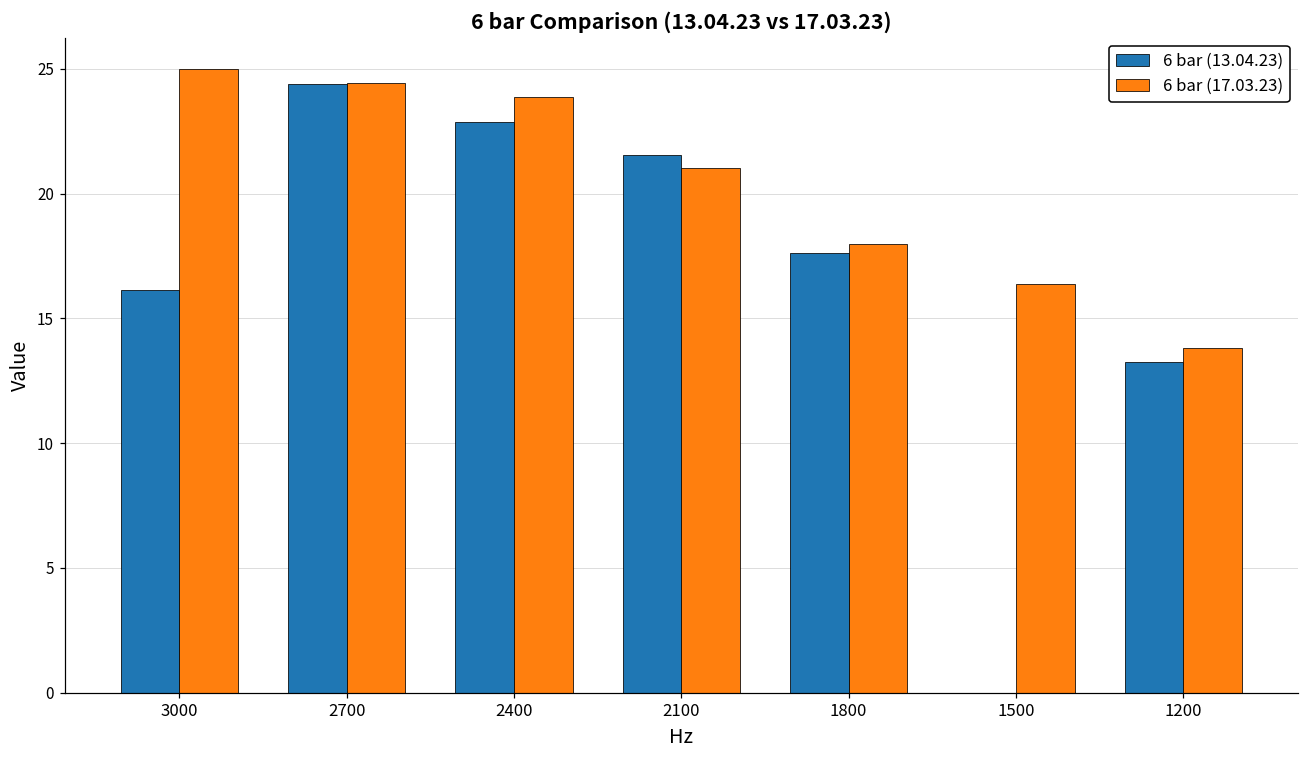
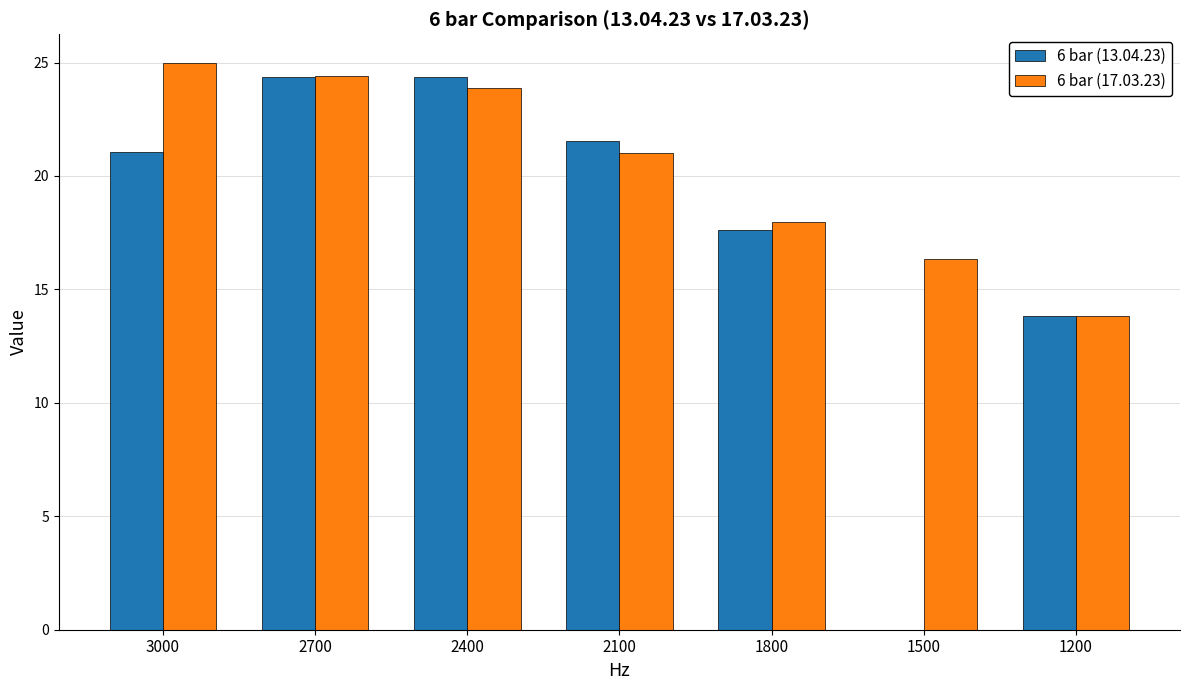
  {
    "6 bar (13.04.23)": {
-     "3000": 16.1,
+     "3000": 21.1,
      "2700": 24.4,
-     "2400": 22.9,
+     "2400": 24.3,
      "2100": 21.5,
      "1800": 17.6,
      "1500": 0.0,
-     "1200": 13.3
+     "1200": 13.8
    },
    "6 bar (17.03.23)": {
      "3000": 25.0,
      "2700": 24.4,
      "2400": 23.9,
      "2100": 21.0,
      "1800": 18.0,
      "1500": 16.4,
      "1200": 13.8
    }
  }
